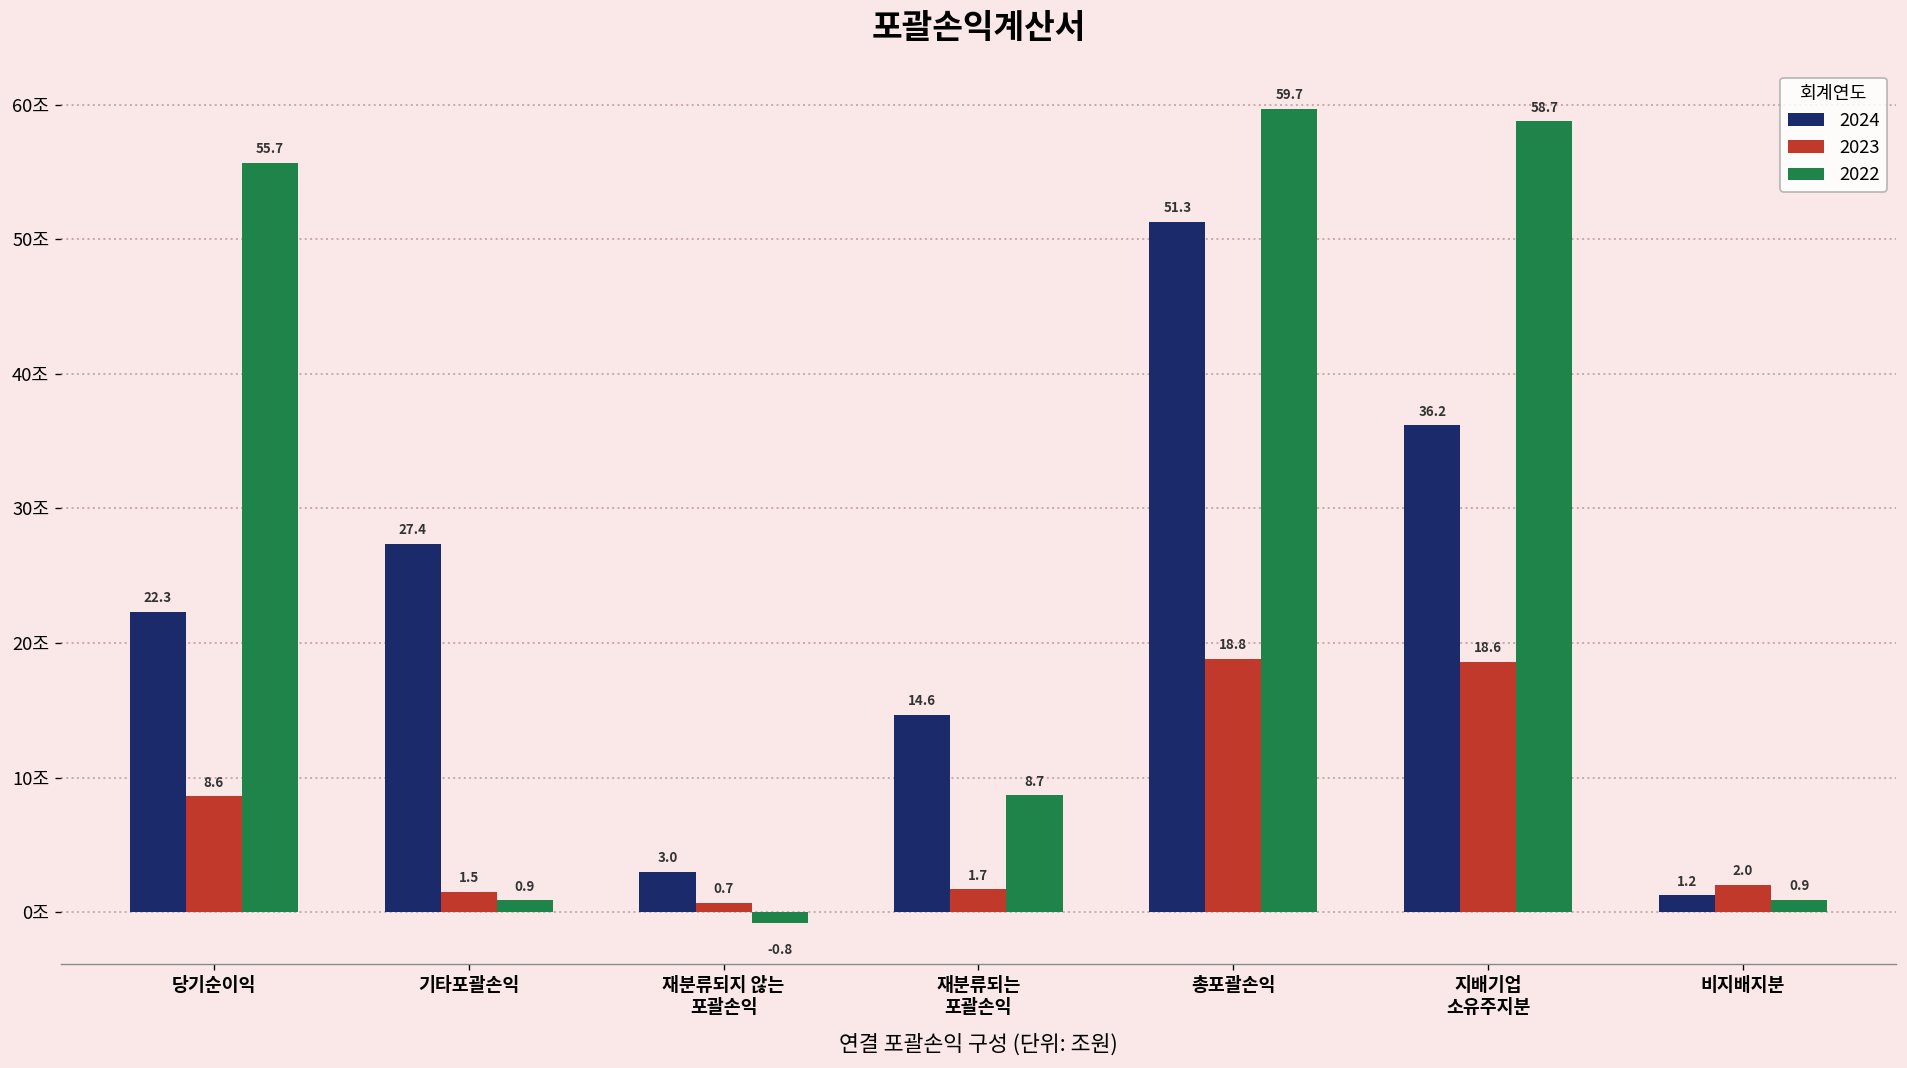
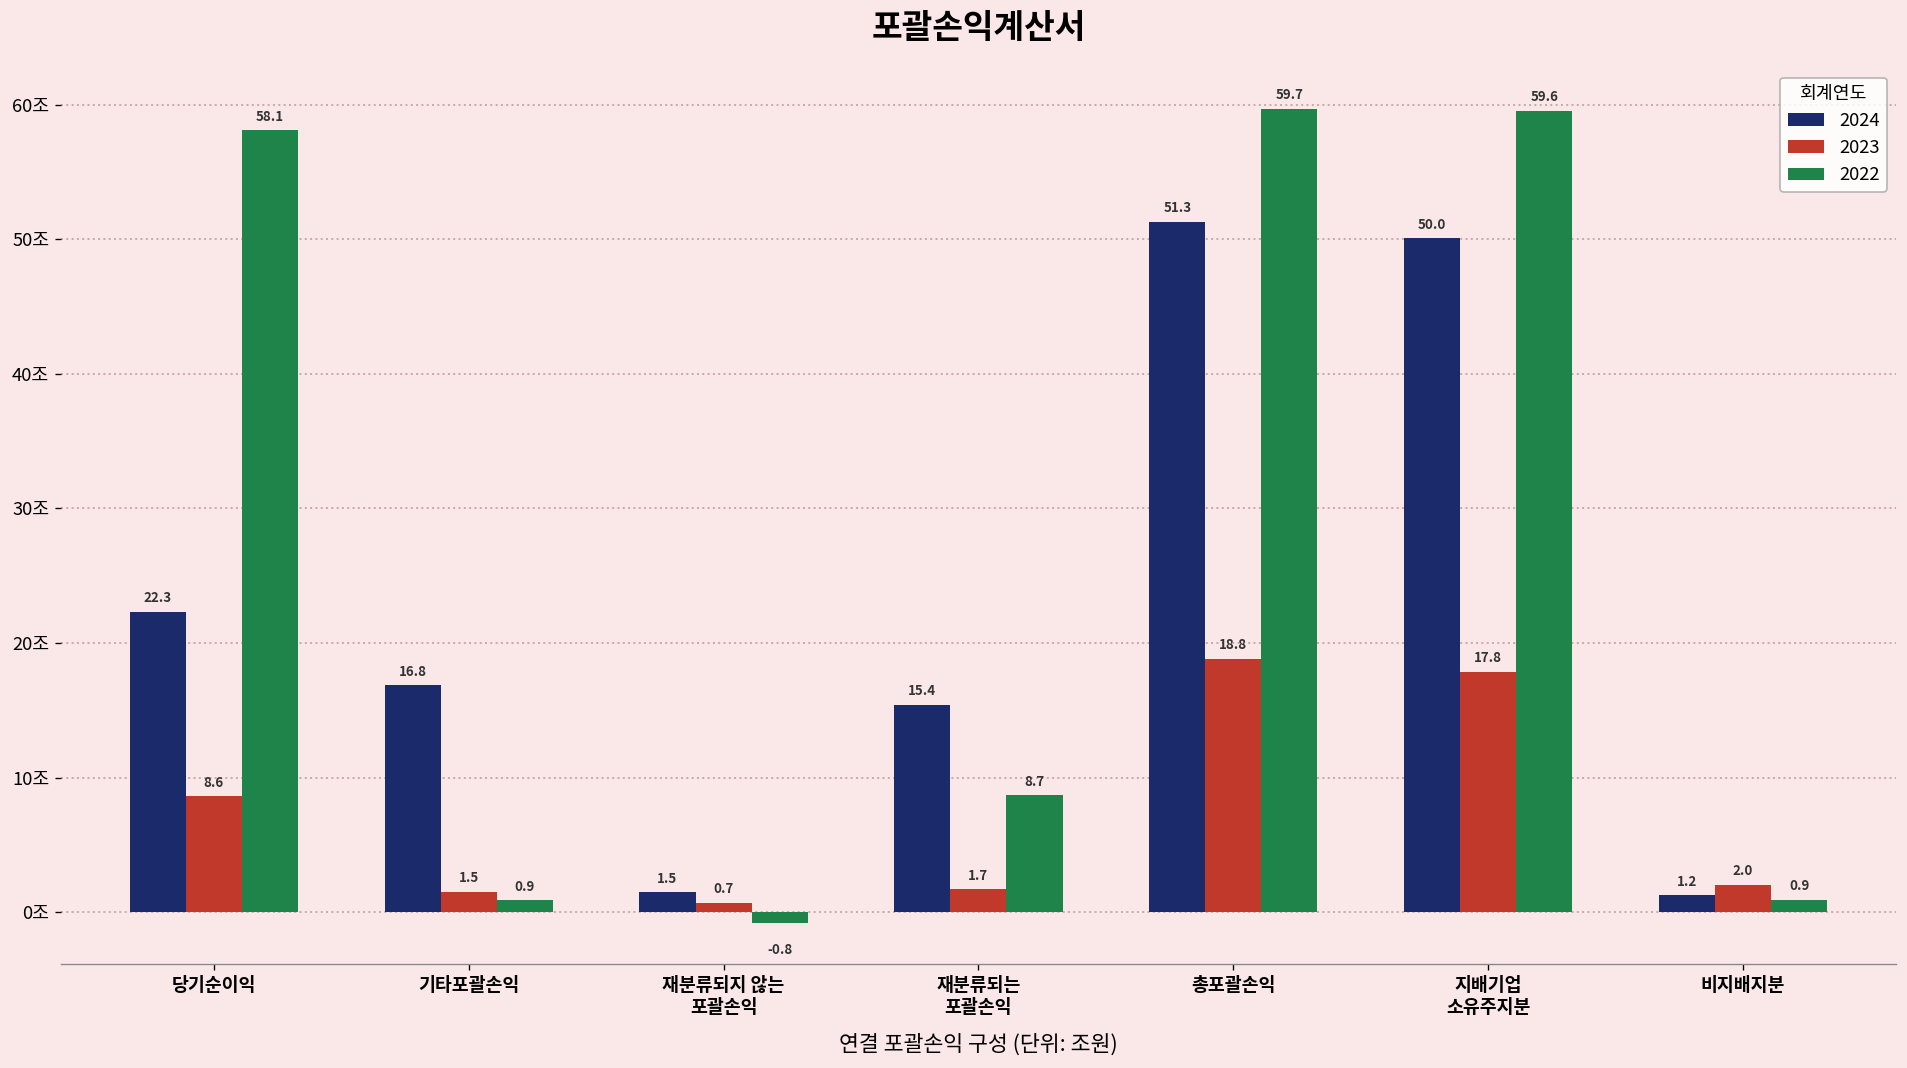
  {
    "2024": {
      "당기순이익": 22.3,
-     "기타포괄손익": 27.4,
-     "재분류되지 않는 포괄손익": 3.0,
-     "재분류되는 포괄손익": 14.6,
+     "기타포괄손익": 16.8,
+     "재분류되지 않는 포괄손익": 1.5,
+     "재분류되는 포괄손익": 15.4,
      "총포괄손익": 51.3,
-     "지배기업 소유주지분": 36.2,
+     "지배기업 소유주지분": 50.0,
      "비지배지분": 1.2
    },
    "2023": {
      "당기순이익": 8.6,
      "기타포괄손익": 1.5,
      "재분류되지 않는 포괄손익": 0.7,
      "재분류되는 포괄손익": 1.7,
      "총포괄손익": 18.8,
-     "지배기업 소유주지분": 18.6,
+     "지배기업 소유주지분": 17.8,
      "비지배지분": 2.0
    },
    "2022": {
-     "당기순이익": 55.7,
+     "당기순이익": 58.1,
      "기타포괄손익": 0.9,
      "재분류되지 않는 포괄손익": -0.8,
      "재분류되는 포괄손익": 8.7,
      "총포괄손익": 59.7,
-     "지배기업 소유주지분": 58.7,
+     "지배기업 소유주지분": 59.6,
      "비지배지분": 0.9
    }
  }
